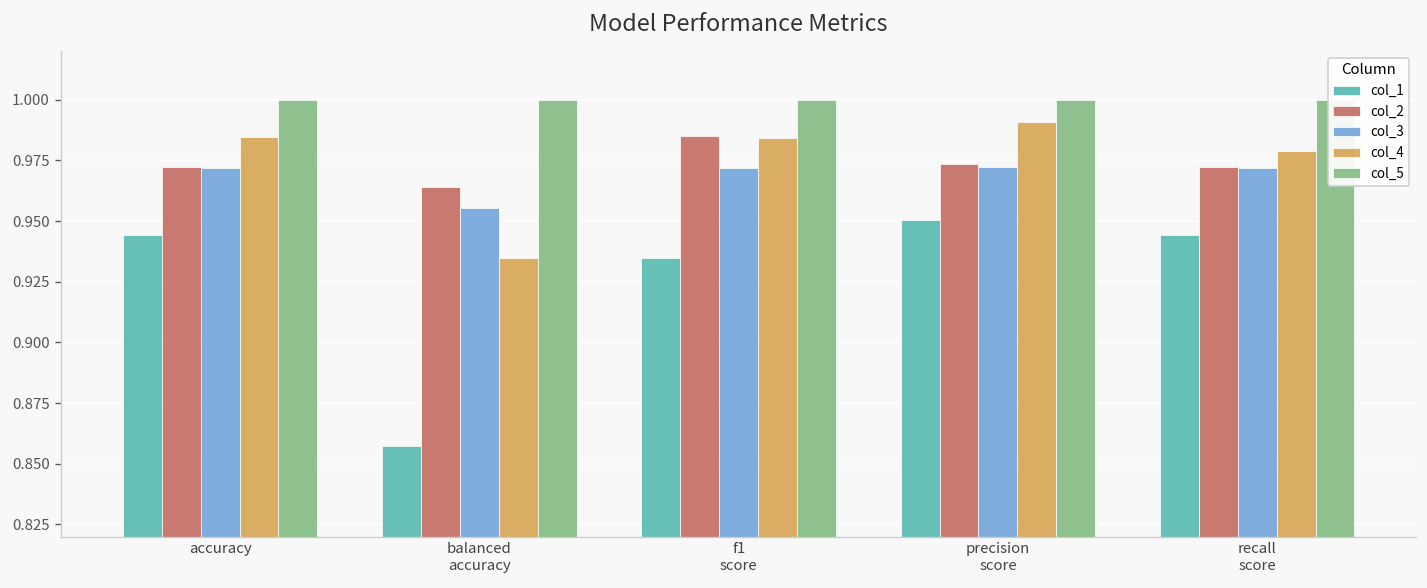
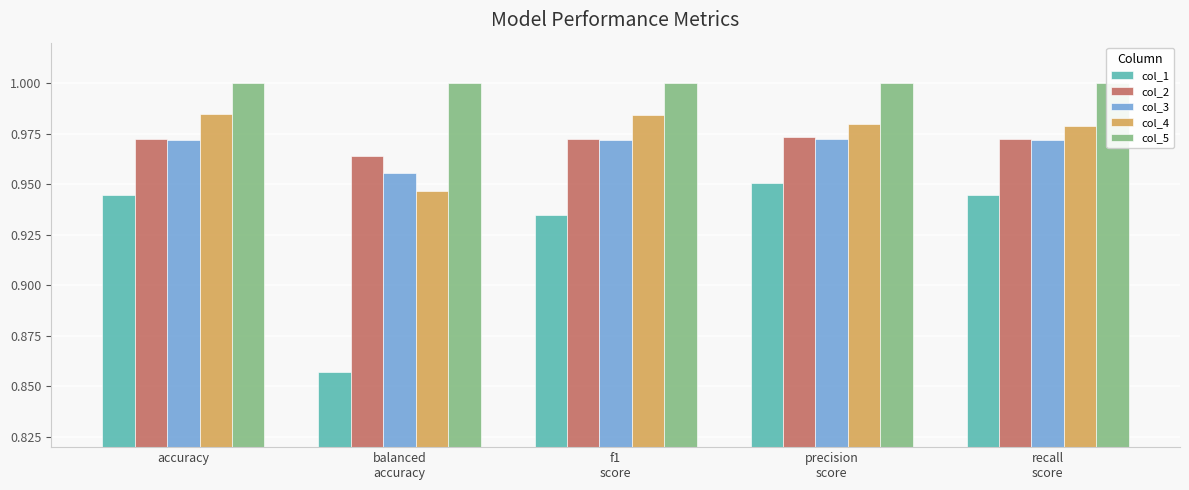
  {
    "col_2": {
      "accuracy": 0.972,
      "balanced accuracy": 0.964,
-     "f1 score": 0.985,
+     "f1 score": 0.973,
      "precision score": 0.974,
      "recall score": 0.972
    },
    "col_4": {
      "accuracy": 0.985,
-     "balanced accuracy": 0.935,
+     "balanced accuracy": 0.946,
      "f1 score": 0.984,
-     "precision score": 0.991,
+     "precision score": 0.980,
      "recall score": 0.979
    },
    "col_5": {
      "accuracy": 1.000,
      "balanced accuracy": 1.000,
      "f1 score": 1.000,
      "precision score": 1.000
    }
  }
